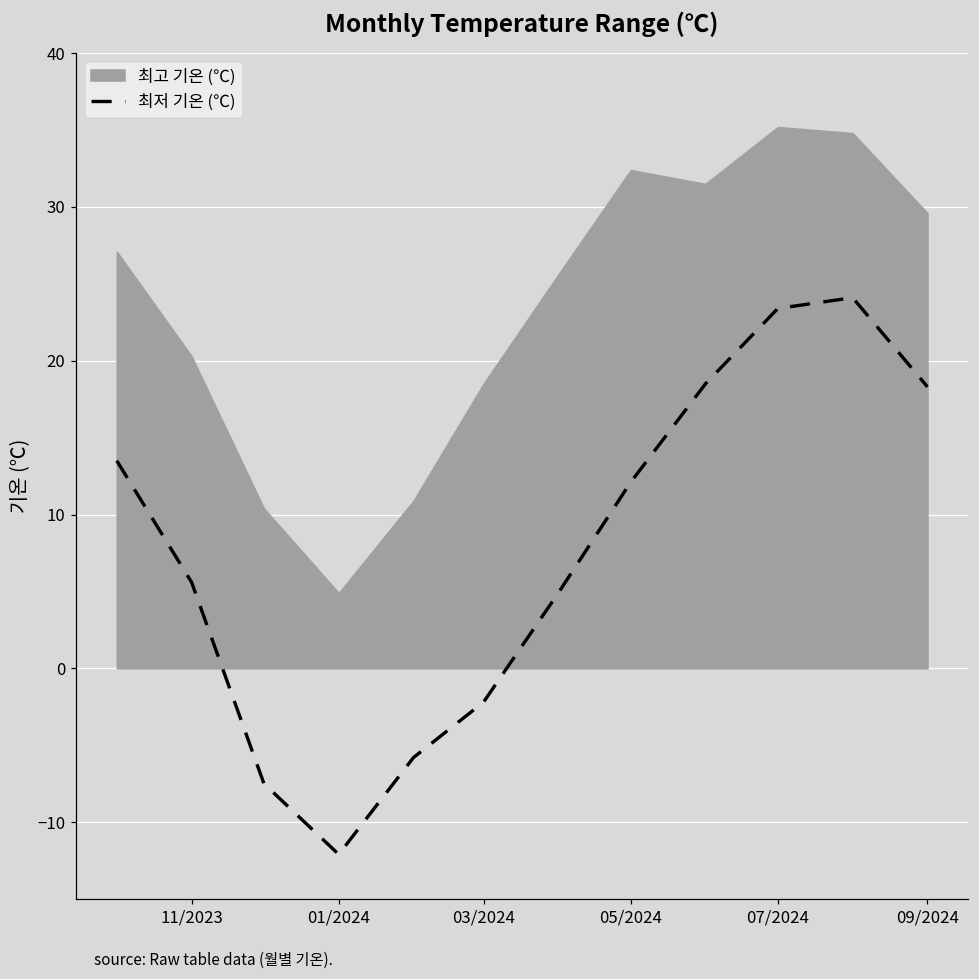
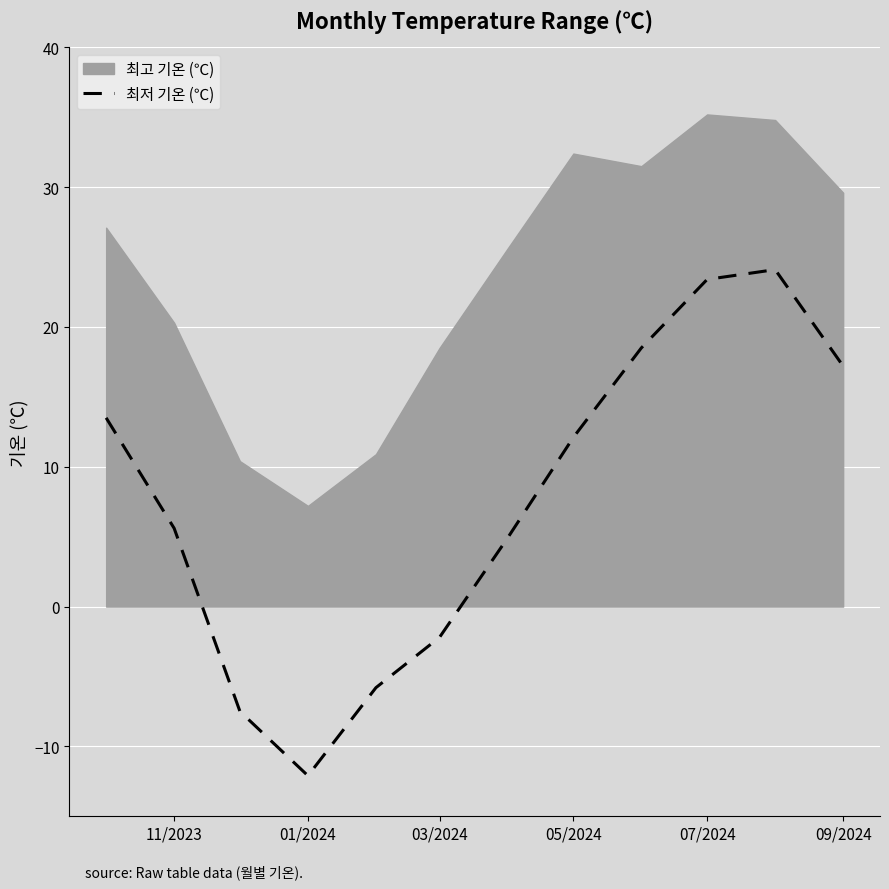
  {
    "최저 기온 (℃)": {
      "11/2023": 5.6,
      "01/2024": -12.1,
      "03/2024": -2.2,
      "05/2024": 12.1,
      "07/2024": 23.4,
-     "09/2024": 18.3
+     "09/2024": 17.2
    },
    "최고 기온 (℃)": {
      "11/2023": 20.3,
-     "01/2024": 4.9,
+     "01/2024": 7.2,
      "03/2024": 18.5,
      "05/2024": 32.4,
      "07/2024": 35.2,
      "09/2024": 29.6
    }
  }
